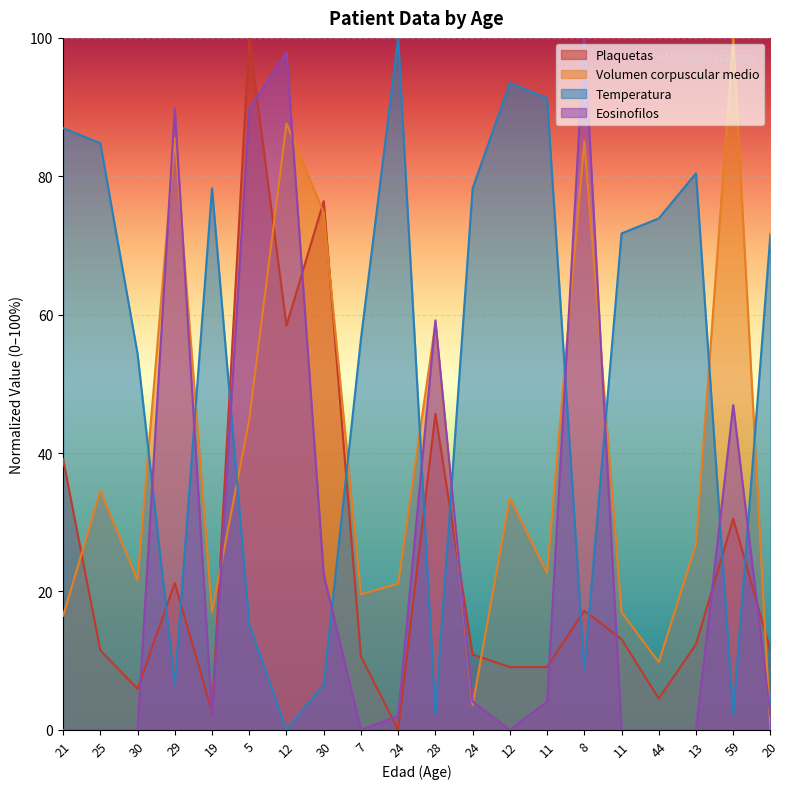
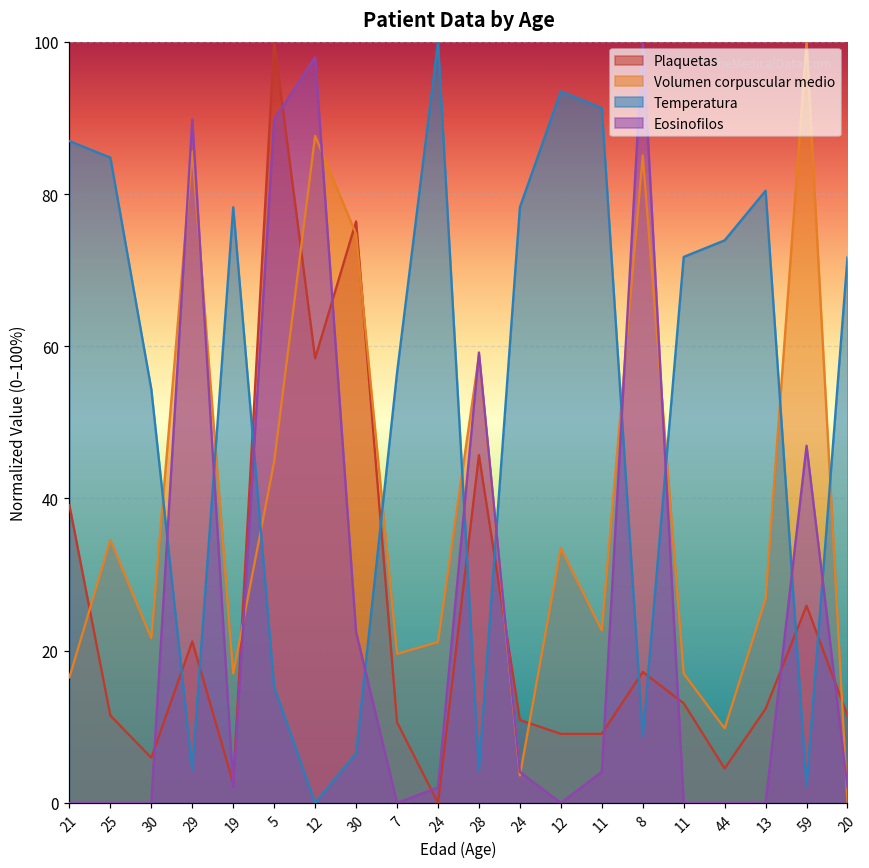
  {
    "Plaquetas": {
      "21": 39,
      "25": 11,
      "29": 21,
      "19": 3,
      "5": 100,
      "7": 11,
      "28": 46,
      "8": 17,
      "44": 5,
      "13": 12,
-     "59": 31,
+     "59": 26,
      "20": 11
    },
    "Volumen corpuscular medio": {
      "21": 16,
      "25": 35,
      "29": 86,
      "19": 17,
      "5": 45,
      "7": 20,
      "28": 59,
      "8": 85,
      "44": 10,
      "13": 27,
      "59": 100,
      "20": 0
    },
    "Temperatura": {
      "21": 87,
      "25": 85,
-     "29": 7,
+     "29": 4,
      "19": 78,
      "5": 15,
      "7": 57,
-     "28": 2,
+     "28": 4,
      "8": 9,
      "44": 74,
      "13": 80,
      "59": 2,
      "20": 72
    },
    "Eosinofilos": {
      "21": 0,
      "25": 0,
      "29": 90,
      "19": 2,
      "5": 90,
      "7": 0,
      "28": 59,
      "8": 100,
      "44": 0,
      "13": 0,
      "59": 47,
      "20": 2
    }
  }
